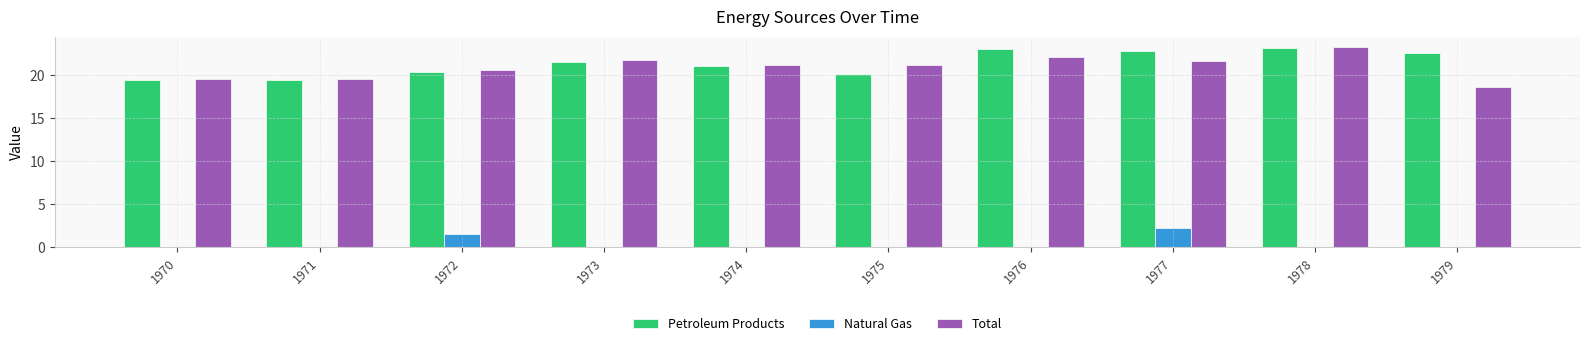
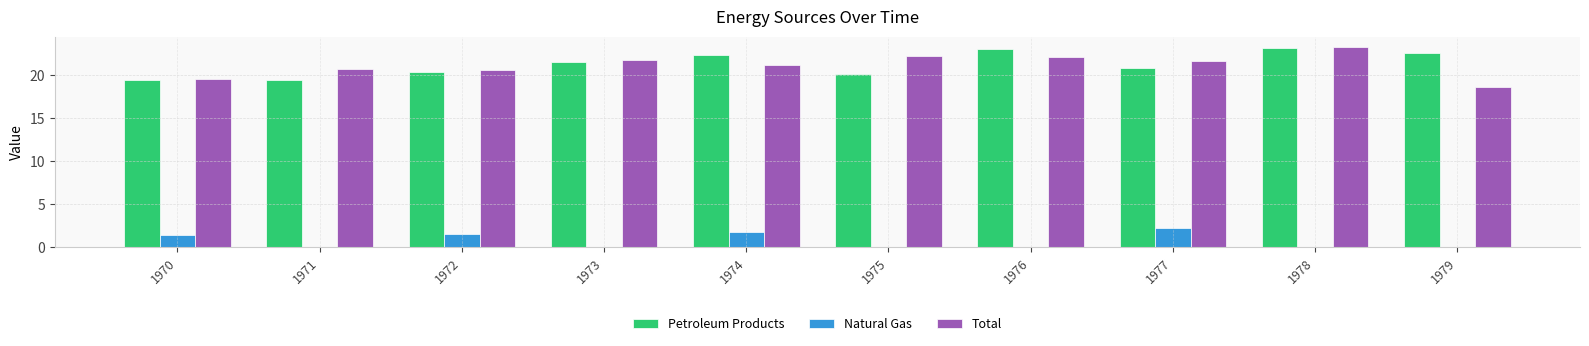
  {
    "Petroleum Products": {
      "1970": 19,
      "1971": 19,
      "1972": 20,
      "1973": 22,
-     "1974": 21,
+     "1974": 22,
      "1975": 20,
      "1976": 23,
-     "1977": 23,
+     "1977": 21,
      "1978": 23,
      "1979": 23
    },
    "Natural Gas": {
-     "1970": 0,
+     "1970": 1,
      "1972": 2,
-     "1974": 0,
+     "1974": 2,
      "1977": 2
    },
    "Total": {
      "1970": 20,
-     "1971": 20,
+     "1971": 21,
      "1972": 21,
      "1973": 22,
      "1974": 21,
-     "1975": 21,
+     "1975": 22,
      "1976": 22,
      "1977": 22,
      "1978": 23,
      "1979": 19
    }
  }
